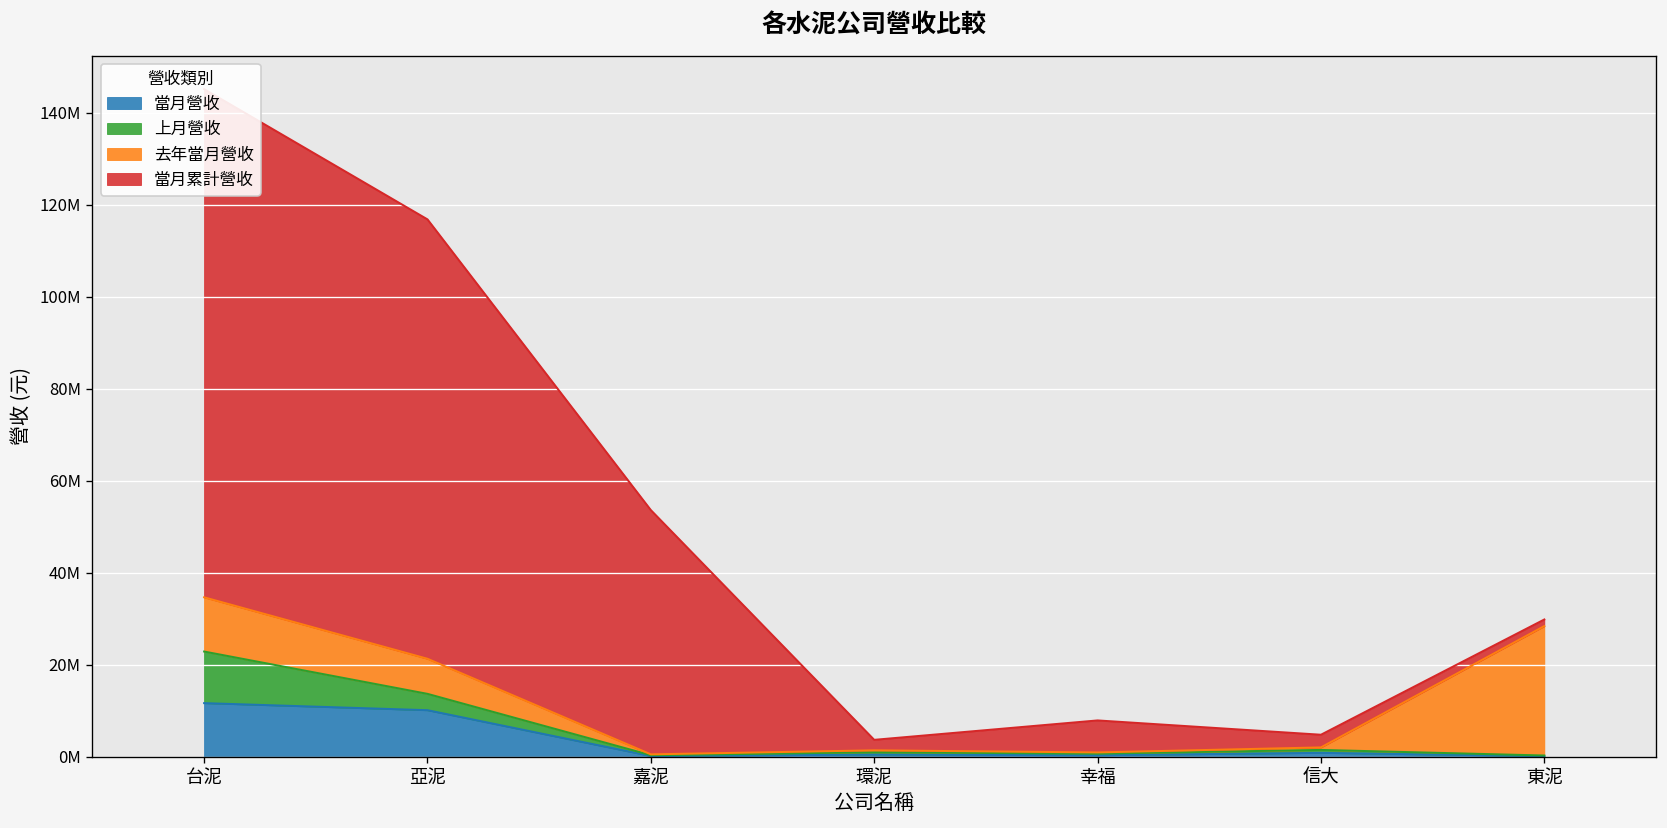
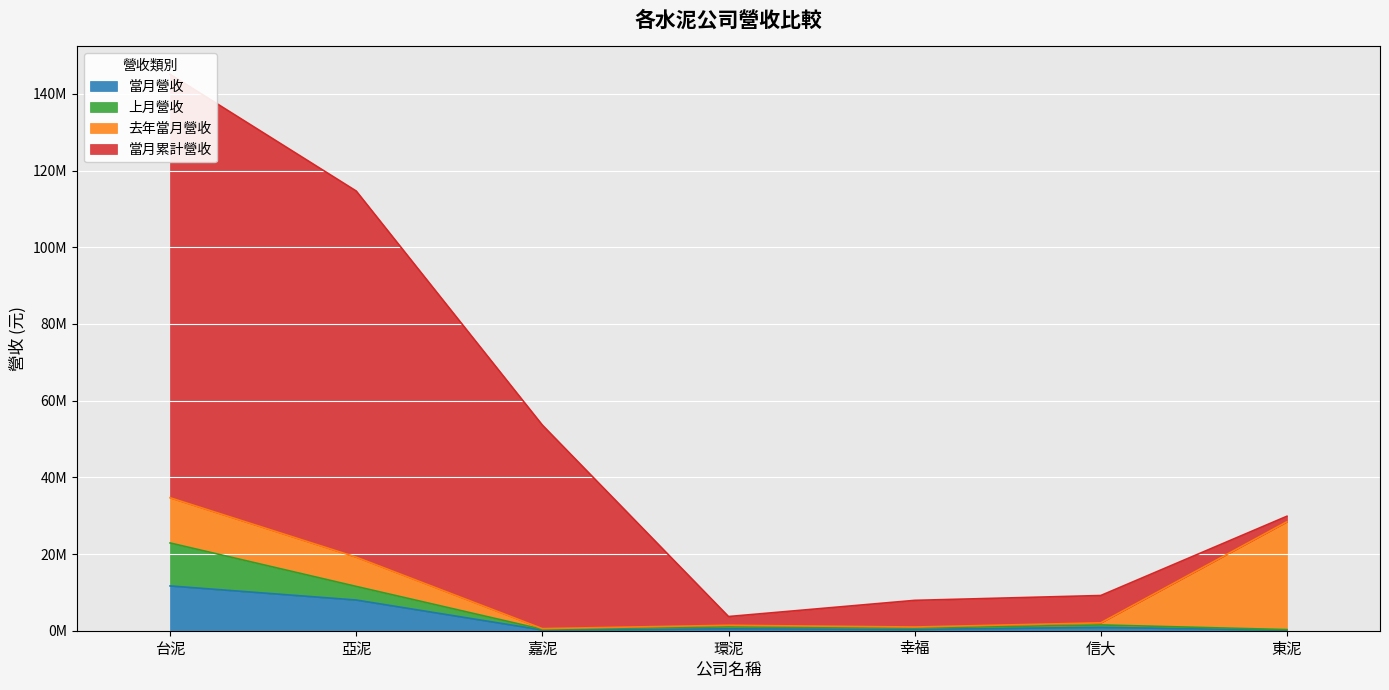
  {
    "當月營收": {
      "台泥": 12000000,
-     "亞泥": 10000000
+     "亞泥": 8000000
    },
    "上月營收": {
      "台泥": 11000000,
      "亞泥": 4000000
    },
    "去年當月營收": {
      "台泥": 12000000,
      "亞泥": 8000000,
      "東泥": 28000000
    },
    "當月累計營收": {
      "亞泥": 95000000,
      "嘉泥": 53000000,
      "環泥": 2000000,
      "幸福": 7000000,
-     "信大": 3000000,
+     "信大": 7000000,
      "東泥": 1000000
    }
  }
